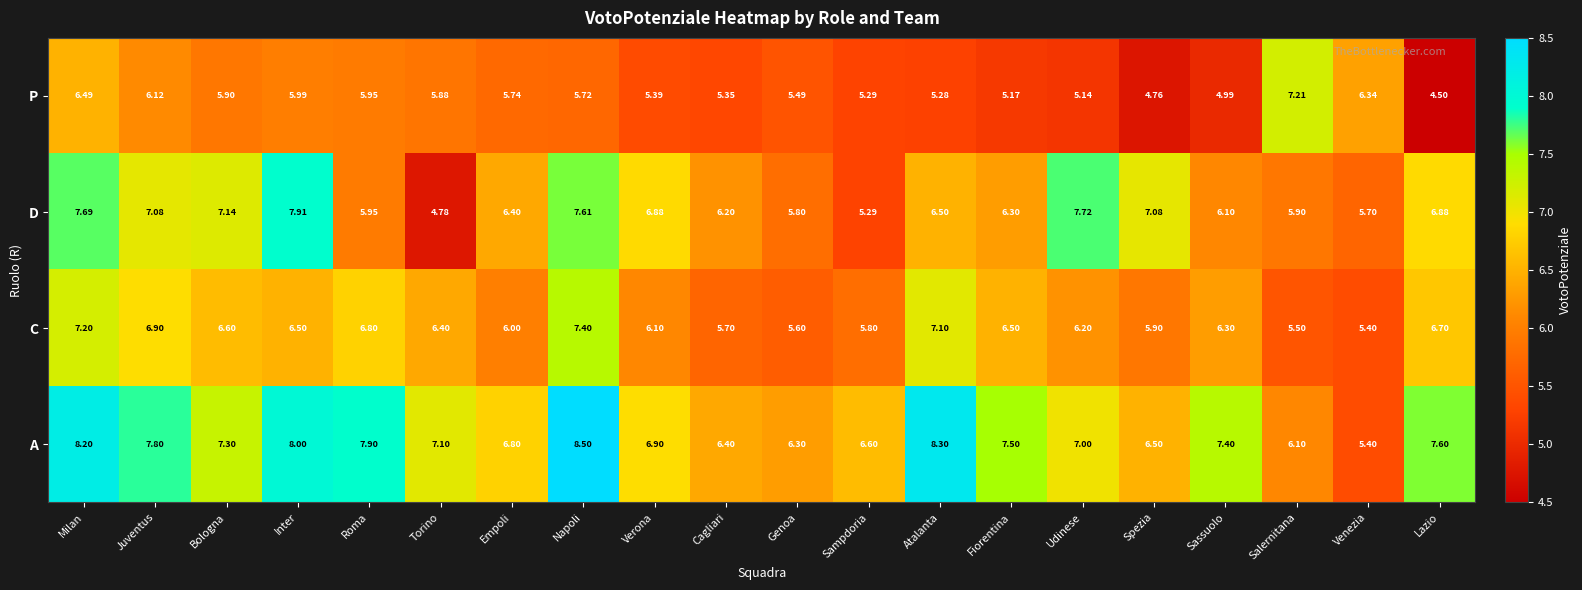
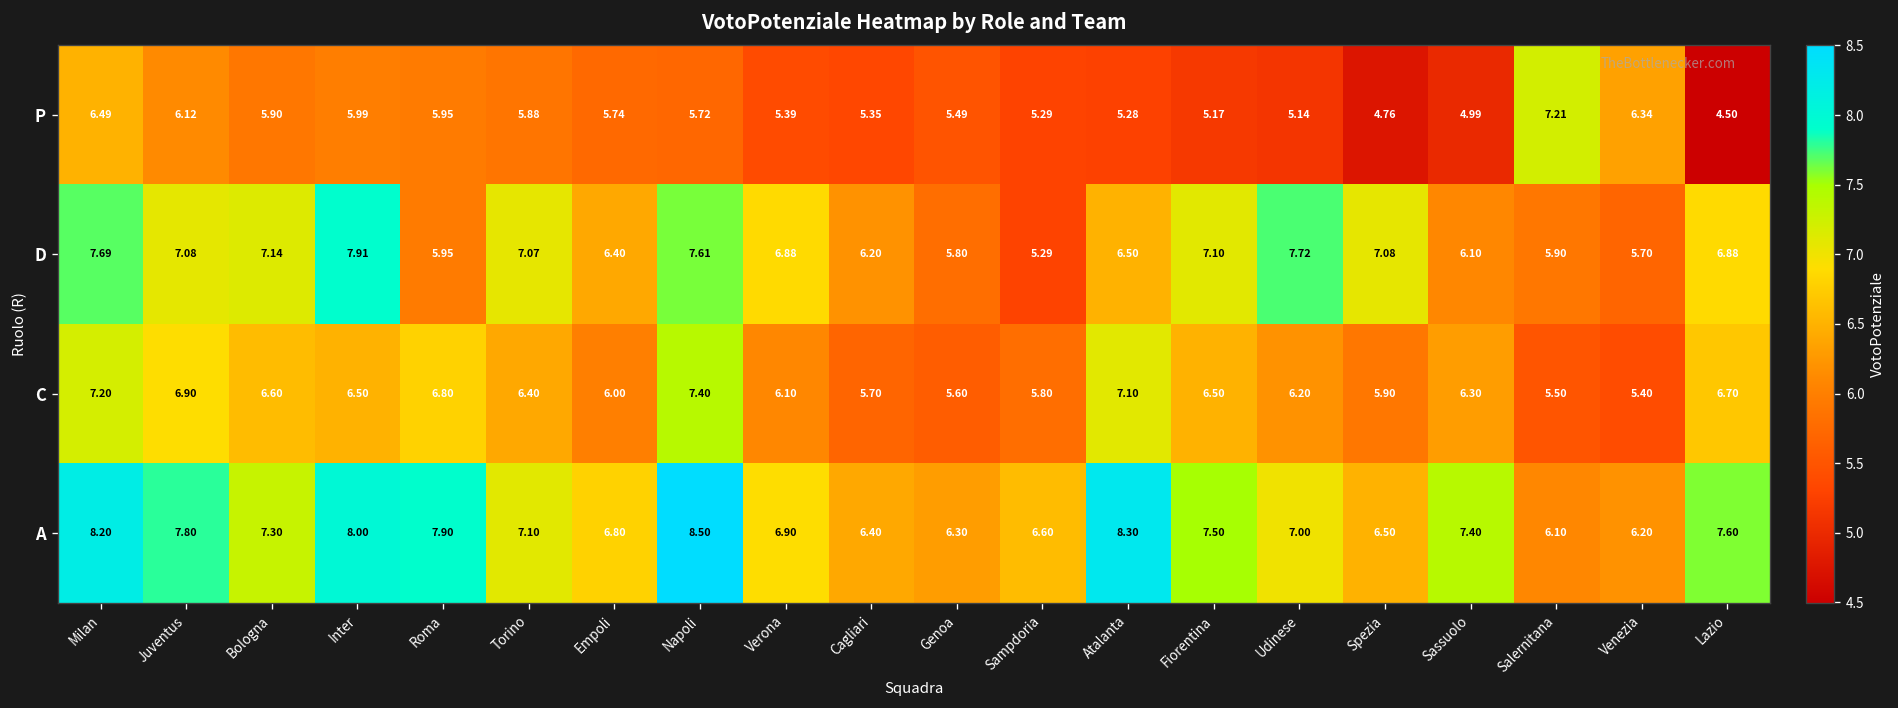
  {
    "P": {
      "Milan": 6.49,
      "Juventus": 6.12,
      "Bologna": 5.90,
      "Inter": 5.99,
      "Roma": 5.95,
      "Torino": 5.88,
      "Empoli": 5.74,
      "Napoli": 5.72,
      "Verona": 5.39,
      "Cagliari": 5.35,
      "Genoa": 5.49,
      "Sampdoria": 5.29,
      "Atalanta": 5.28,
      "Fiorentina": 5.17,
      "Udinese": 5.14,
      "Spezia": 4.76,
      "Sassuolo": 4.99,
      "Salernitana": 7.21,
      "Lazio": 4.50
    },
    "D": {
      "Milan": 7.69,
      "Juventus": 7.08,
      "Bologna": 7.14,
      "Inter": 7.91,
      "Roma": 5.95,
-     "Torino": 4.78,
+     "Torino": 7.07,
      "Empoli": 6.40,
      "Napoli": 7.61,
      "Verona": 6.88,
      "Cagliari": 6.20,
      "Genoa": 5.80,
      "Sampdoria": 5.29,
      "Atalanta": 6.50,
-     "Fiorentina": 6.30,
+     "Fiorentina": 7.10,
      "Udinese": 7.72,
      "Spezia": 7.08,
      "Sassuolo": 6.10,
      "Salernitana": 5.90,
      "Venezia": 5.70,
      "Lazio": 6.88
    },
    "C": {
      "Milan": 7.20,
      "Juventus": 6.90,
      "Bologna": 6.60,
      "Inter": 6.50,
      "Roma": 6.80,
      "Torino": 6.40,
      "Empoli": 6.00,
      "Napoli": 7.40,
      "Verona": 6.10,
      "Cagliari": 5.70,
      "Genoa": 5.60,
      "Sampdoria": 5.80,
      "Atalanta": 7.10,
      "Fiorentina": 6.50,
      "Udinese": 6.20,
      "Spezia": 5.90,
      "Sassuolo": 6.30,
      "Salernitana": 5.50,
      "Venezia": 5.40,
      "Lazio": 6.70
    },
    "A": {
      "Milan": 8.20,
      "Juventus": 7.80,
      "Bologna": 7.30,
      "Inter": 8.00,
      "Roma": 7.90,
      "Torino": 7.10,
      "Empoli": 6.80,
      "Napoli": 8.50,
      "Verona": 6.90,
      "Cagliari": 6.40,
      "Genoa": 6.30,
      "Sampdoria": 6.60,
      "Atalanta": 8.30,
      "Fiorentina": 7.50,
      "Udinese": 7.00,
      "Spezia": 6.50,
      "Sassuolo": 7.40,
      "Salernitana": 6.10,
-     "Venezia": 5.40,
+     "Venezia": 6.20,
      "Lazio": 7.60
    }
  }
